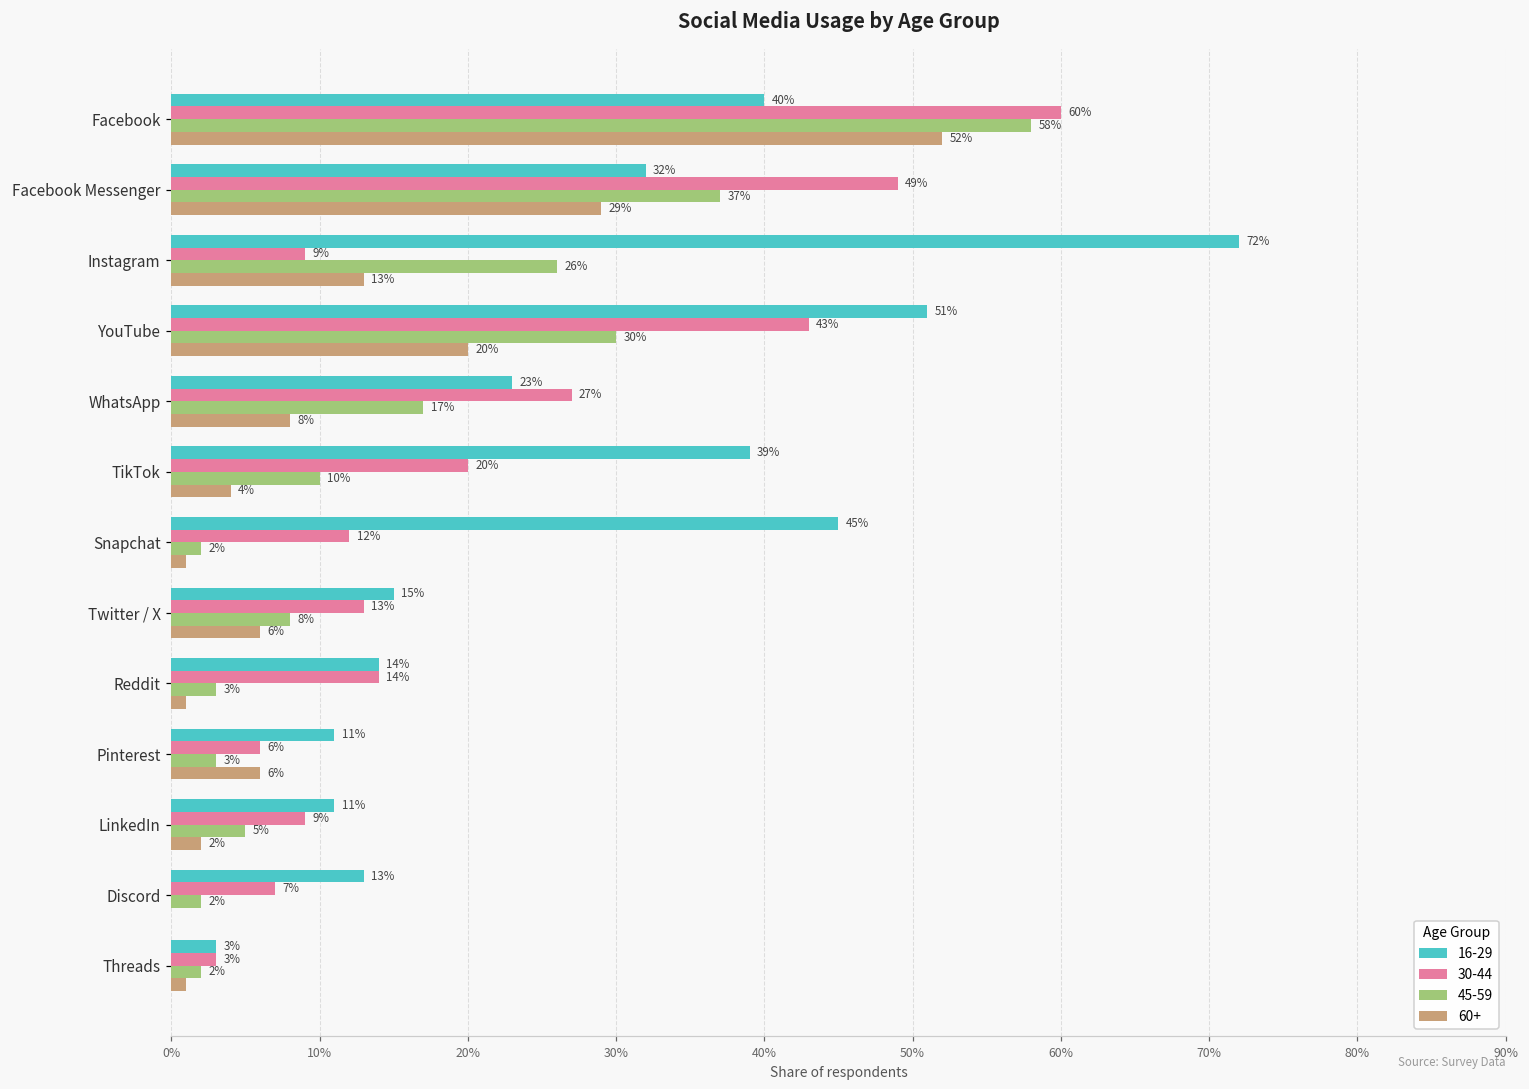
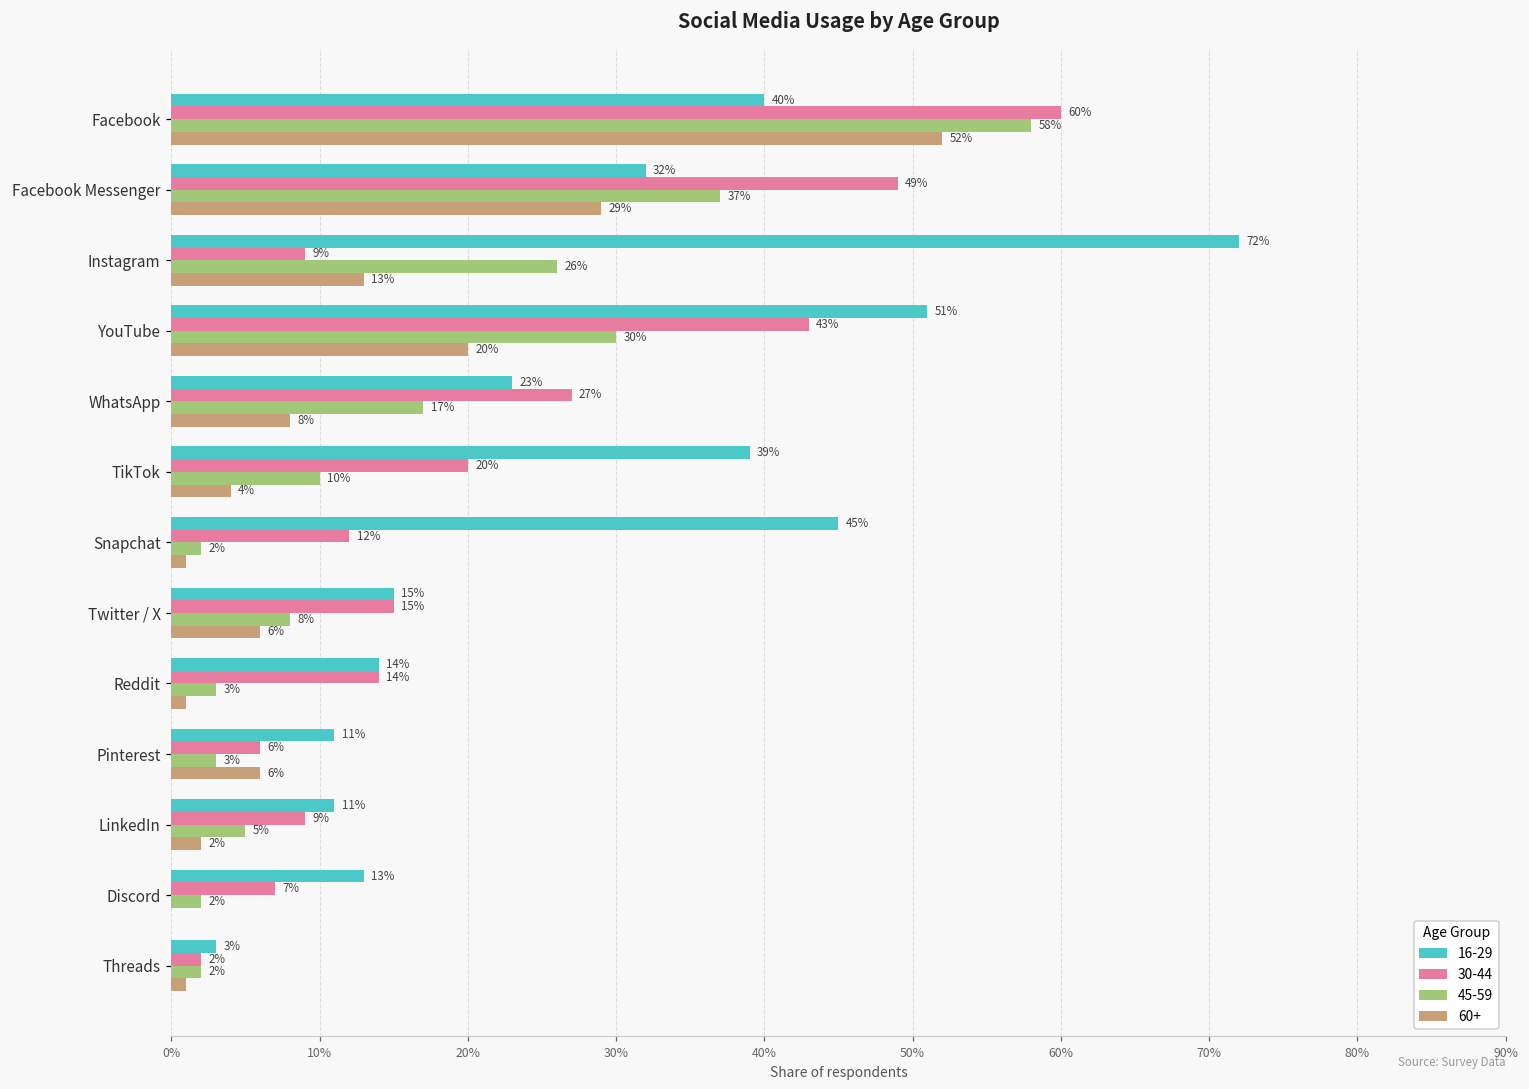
  {
    "16-29": {
      "Facebook": "40%",
      "Facebook Messenger": "32%",
      "Instagram": "72%",
      "YouTube": "51%",
      "WhatsApp": "23%",
      "TikTok": "39%",
      "Snapchat": "45%",
      "Twitter / X": "15%",
      "Reddit": "14%",
      "Pinterest": "11%",
      "LinkedIn": "11%",
      "Discord": "13%",
      "Threads": "3%"
    },
    "30-44": {
      "Facebook": "60%",
      "Facebook Messenger": "49%",
      "Instagram": "9%",
      "YouTube": "43%",
      "WhatsApp": "27%",
      "TikTok": "20%",
      "Snapchat": "12%",
-     "Twitter / X": "13%",
+     "Twitter / X": "15%",
      "Reddit": "14%",
      "Pinterest": "6%",
      "LinkedIn": "9%",
      "Discord": "7%",
-     "Threads": "3%"
+     "Threads": "2%"
    }
  }
